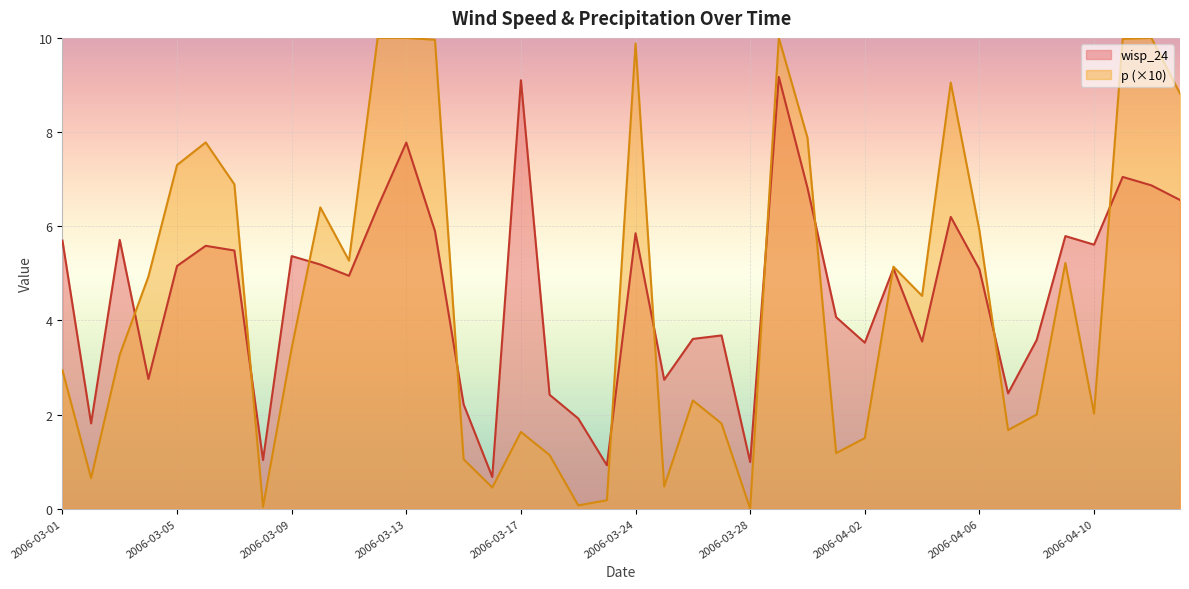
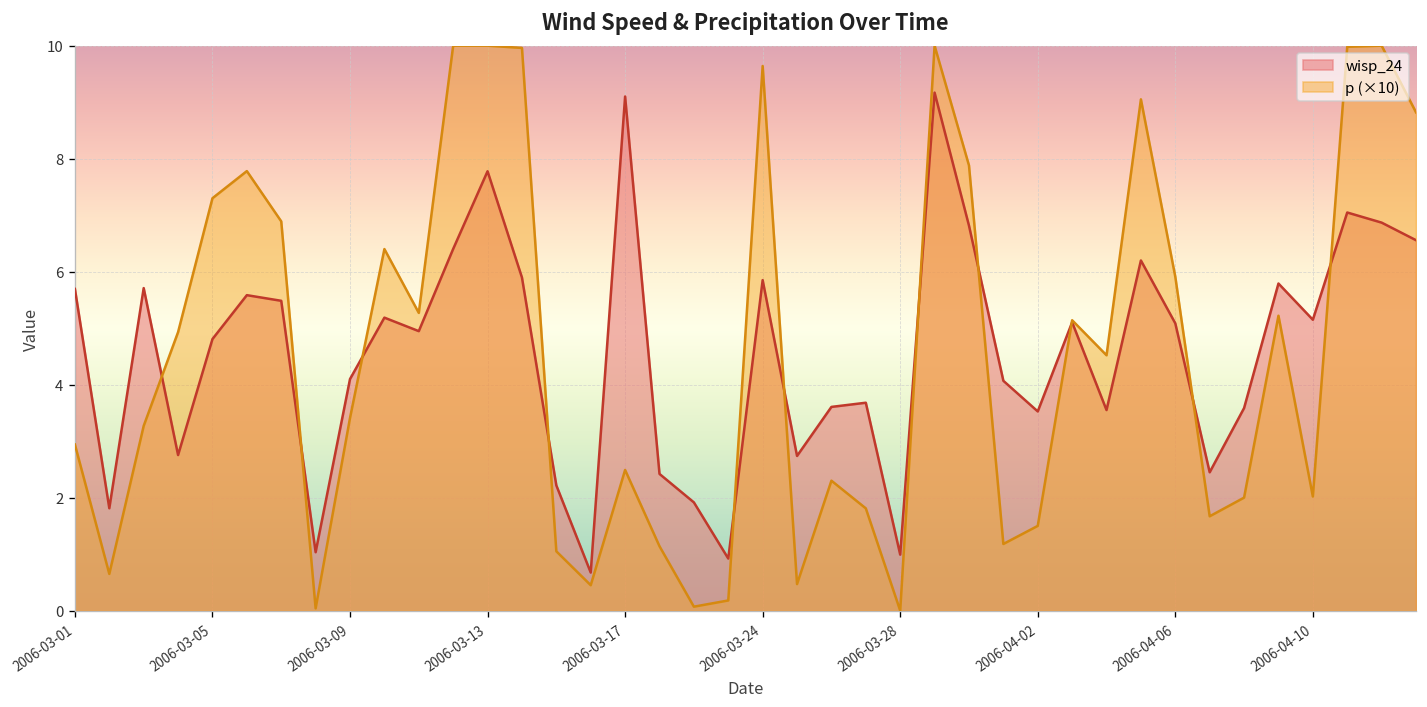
  {
    "wisp_24": {
      "2006-03-01": 5.7,
-     "2006-03-05": 5.2,
-     "2006-03-09": 5.4,
+     "2006-03-05": 4.8,
+     "2006-03-09": 4.1,
      "2006-03-13": 7.8,
      "2006-03-17": 9.1,
      "2006-03-24": 5.9,
      "2006-03-28": 1.0,
      "2006-04-02": 3.5,
      "2006-04-06": 5.1,
-     "2006-04-10": 5.6
+     "2006-04-10": 5.1
    },
    "p (×10)": {
      "2006-03-01": 2.9,
      "2006-03-05": 7.3,
      "2006-03-09": 3.4,
      "2006-03-13": 10.0,
-     "2006-03-17": 1.6,
-     "2006-03-24": 9.9,
+     "2006-03-17": 2.5,
+     "2006-03-24": 9.6,
      "2006-03-28": 0.0,
      "2006-04-02": 1.5,
      "2006-04-06": 5.9,
      "2006-04-10": 2.0
    }
  }
